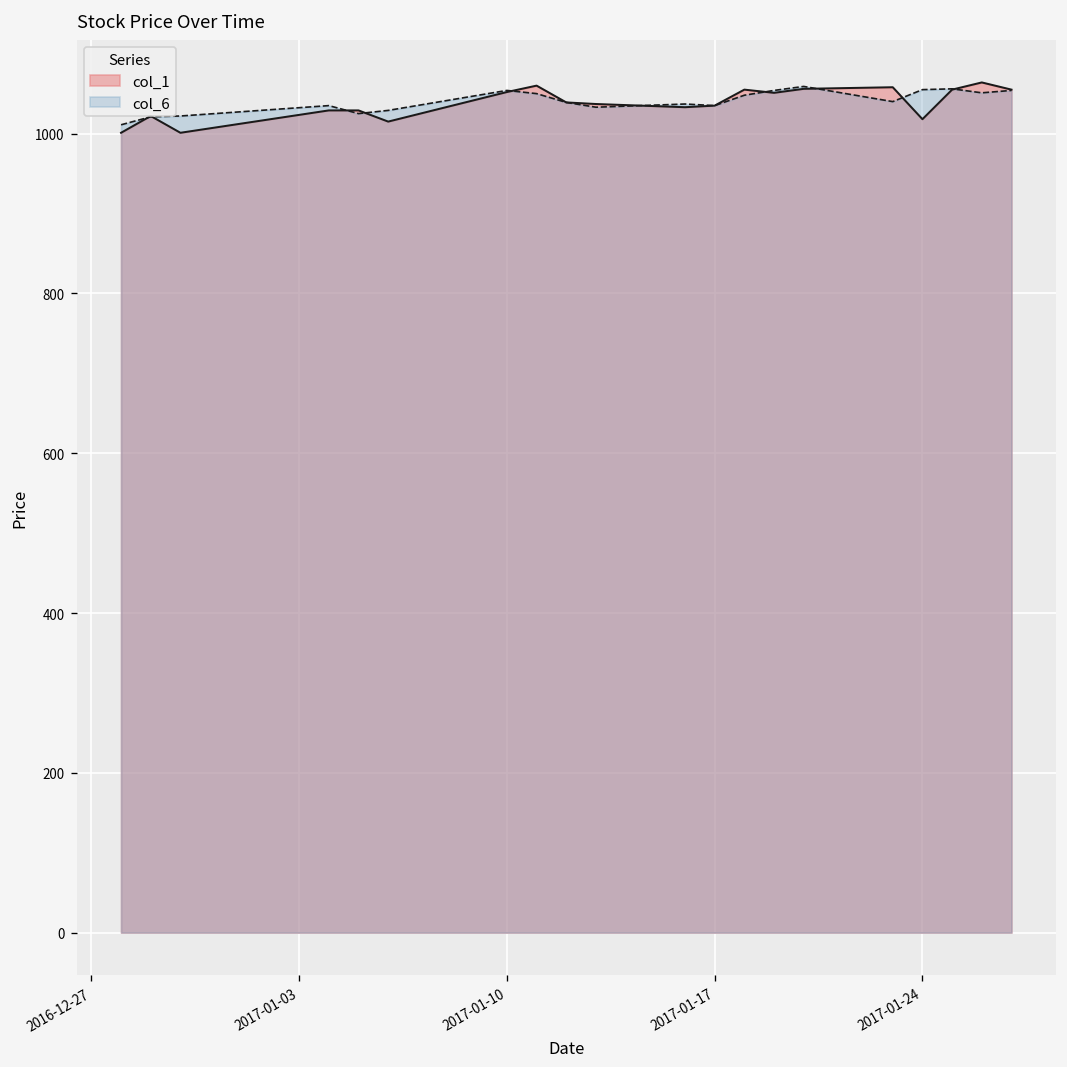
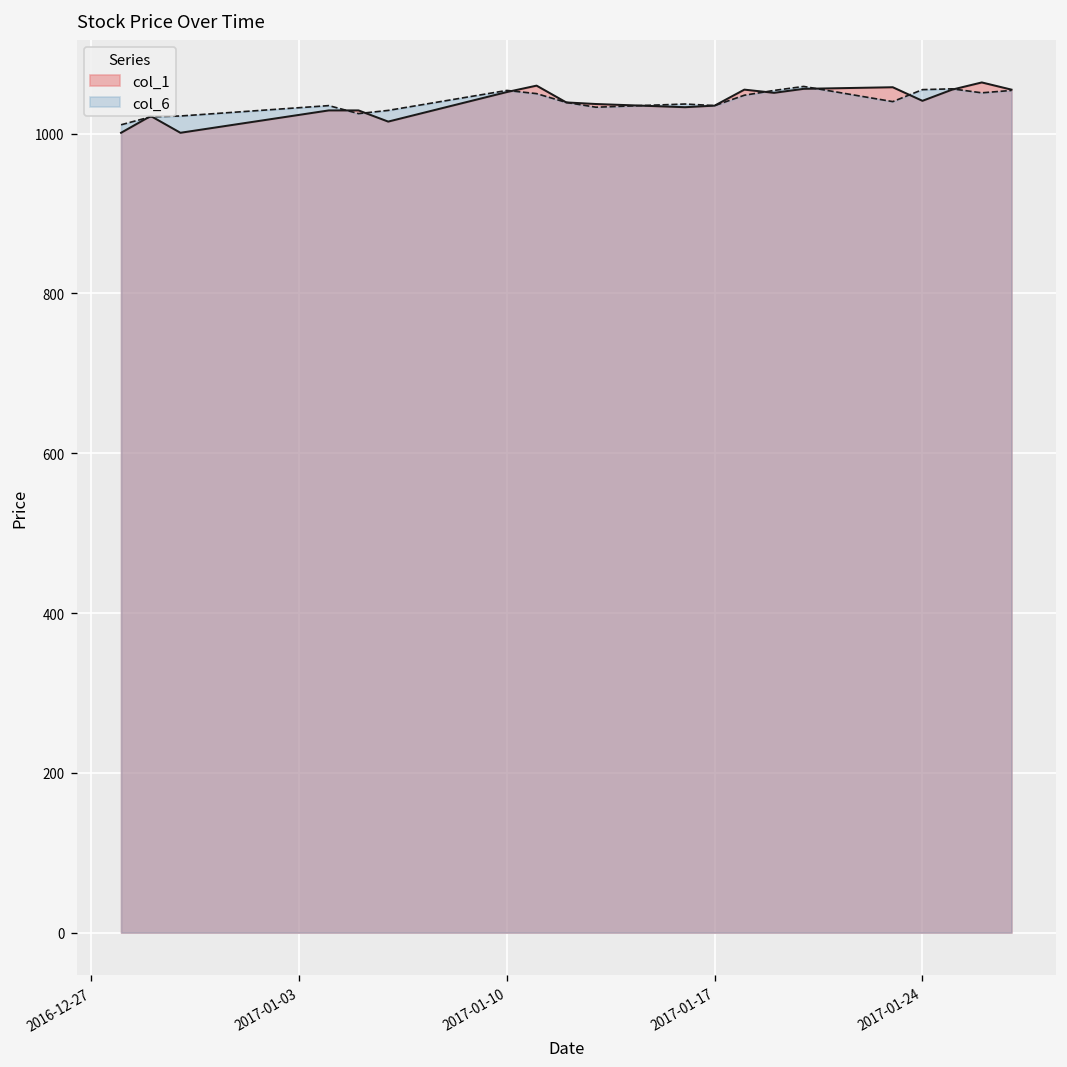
  {
    "col_1": {
-     "2017-01-24": 1020
+     "2017-01-24": 1040
    },
    "col_6": {
      "2017-01-24": 1060
    }
  }
